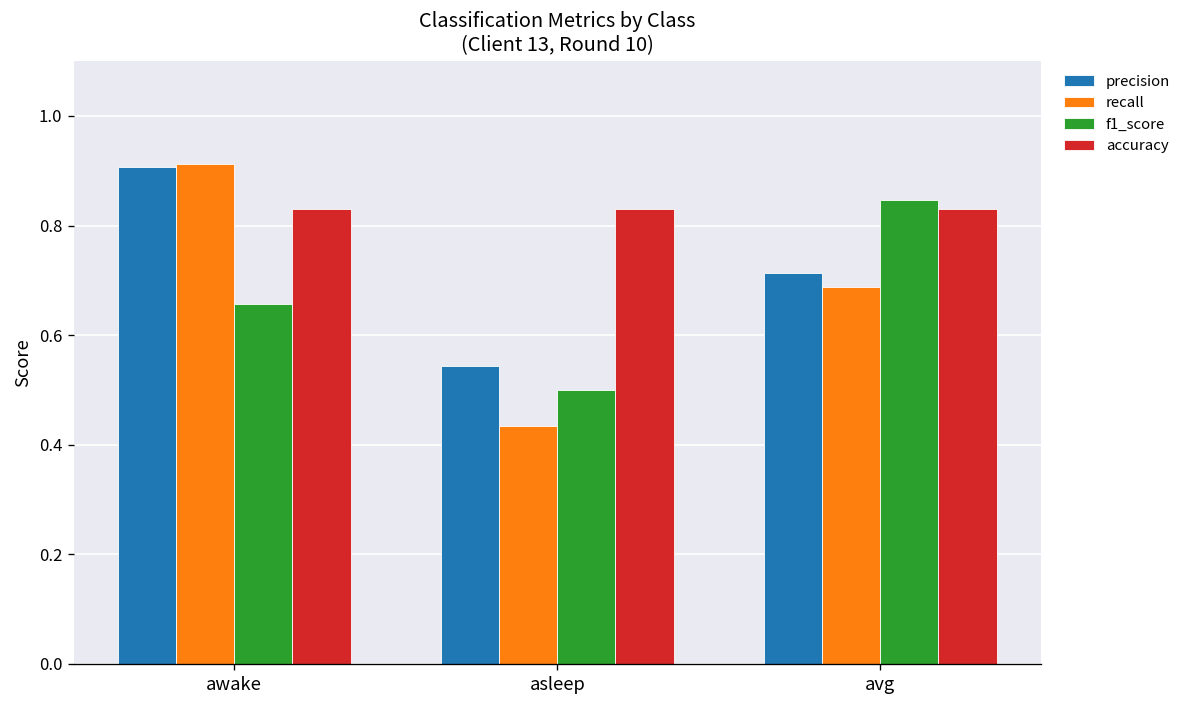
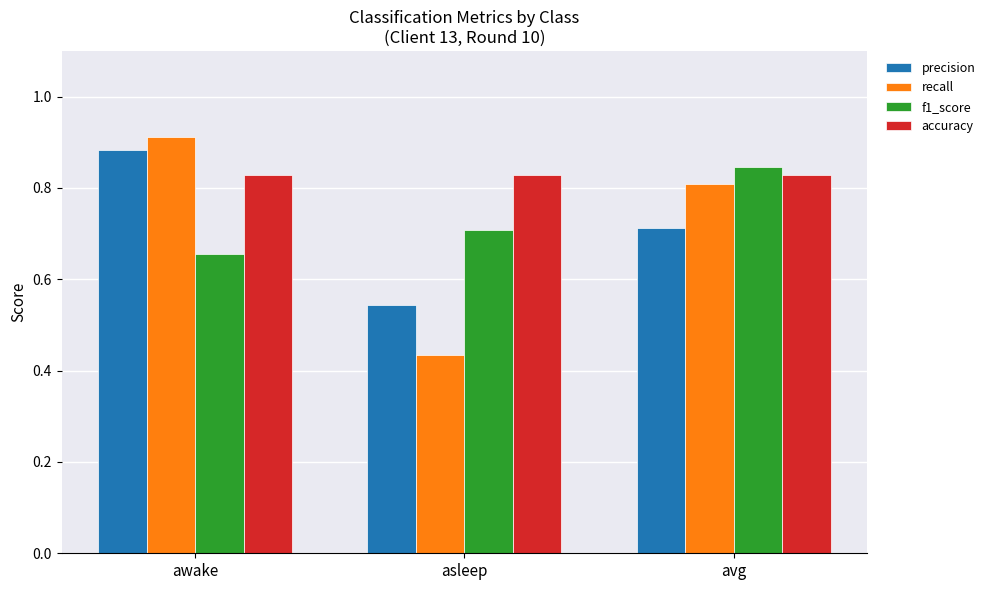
  {
    "precision": {
-     "awake": 0.91,
+     "awake": 0.88,
      "asleep": 0.54,
      "avg": 0.71
    },
    "recall": {
      "awake": 0.91,
      "asleep": 0.43,
-     "avg": 0.69
+     "avg": 0.81
    },
    "f1_score": {
      "awake": 0.66,
-     "asleep": 0.50,
+     "asleep": 0.71,
      "avg": 0.85
    },
    "accuracy": {
      "awake": 0.83,
      "asleep": 0.83,
      "avg": 0.83
    }
  }
